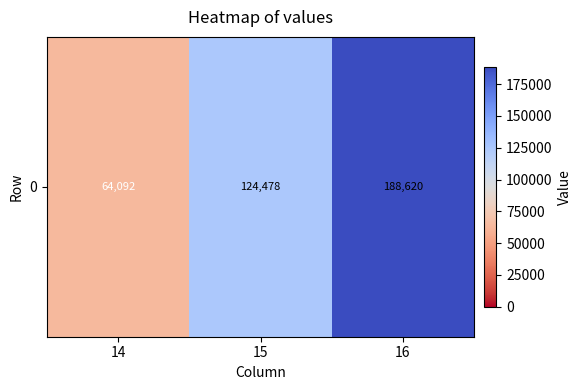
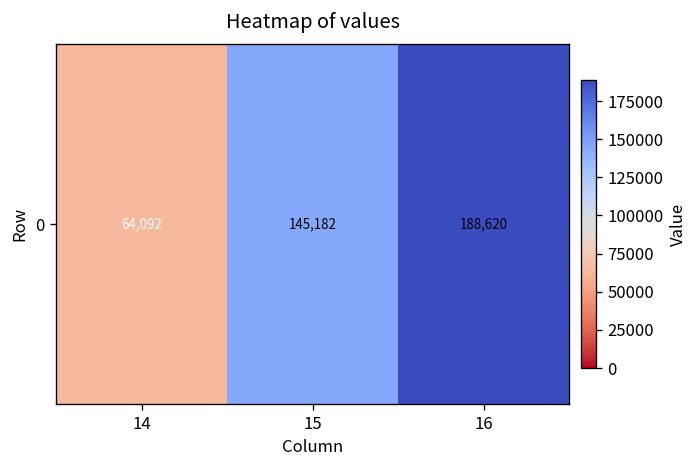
  {
    "0": {
      "14": "64,092",
-     "15": "124,478",
+     "15": "145,182",
      "16": "188,620"
    }
  }
